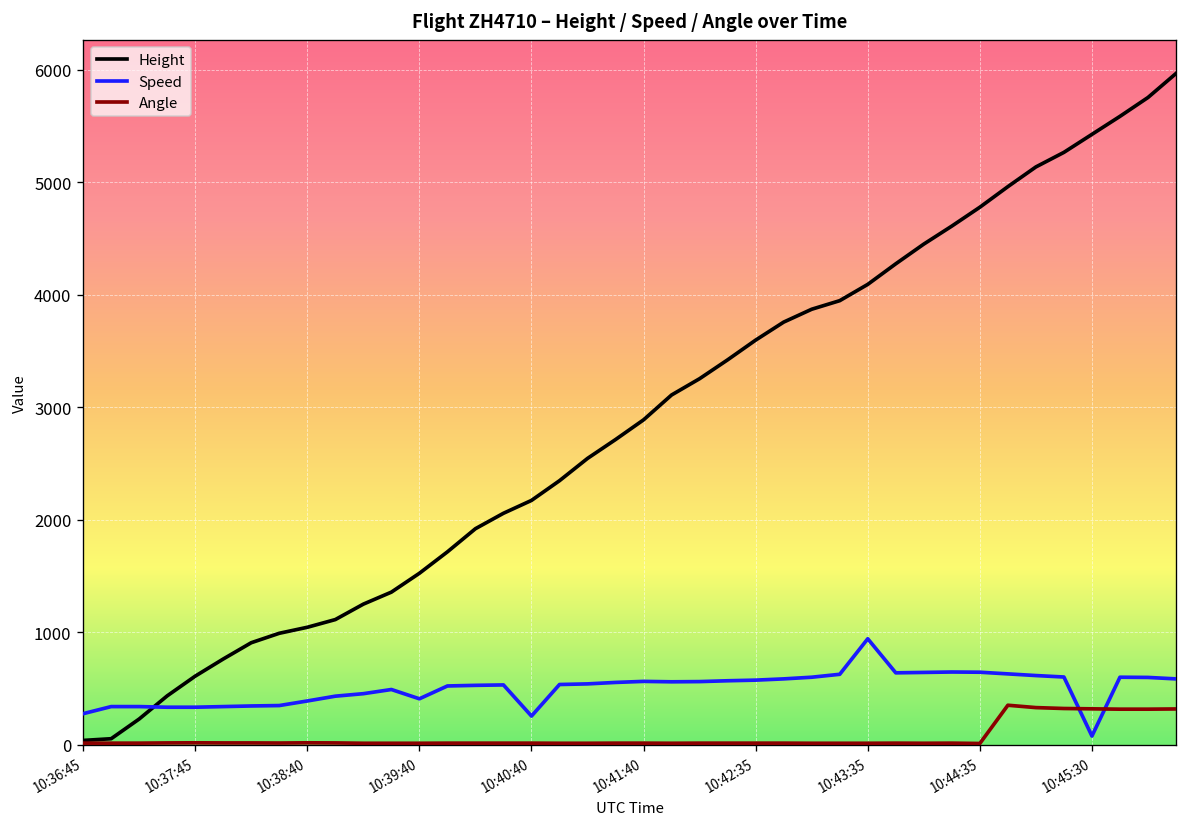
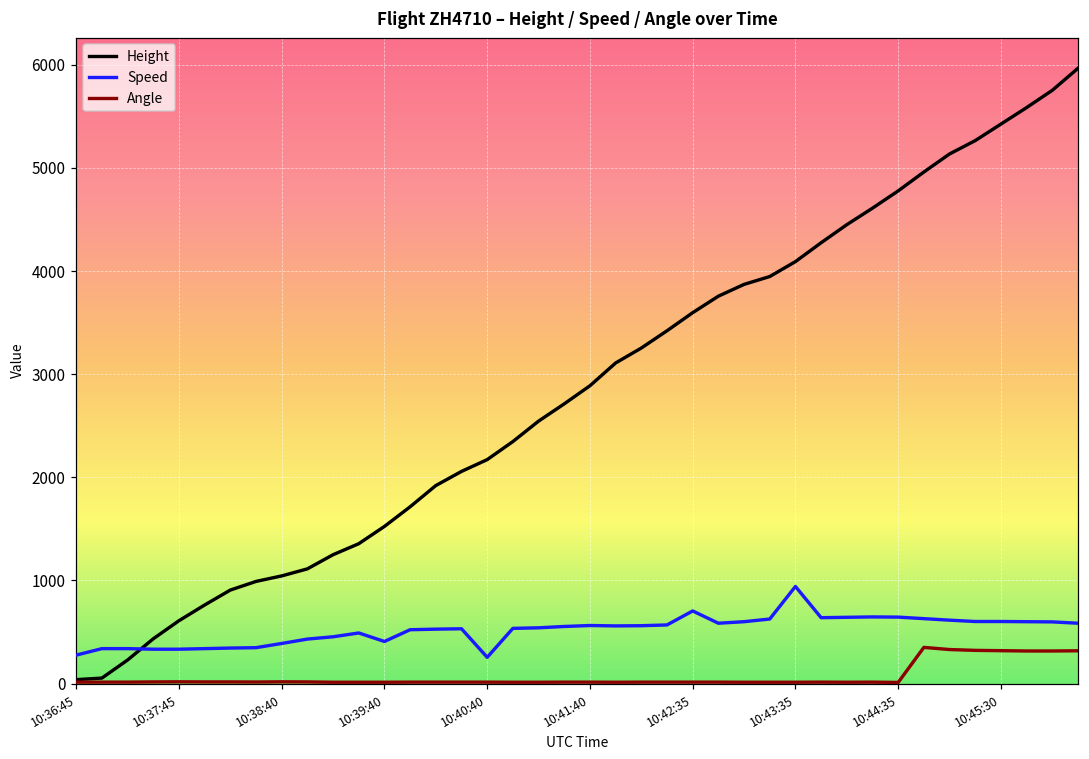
  {
    "Height": {
      "10:37:45": 600,
      "10:38:40": 1000,
      "10:39:40": 1500,
      "10:40:40": 2200,
      "10:41:40": 2900,
      "10:42:35": 3600,
      "10:43:35": 4100,
      "10:44:35": 4800,
      "10:45:30": 5400
    },
    "Speed": {
      "10:36:45": 300,
      "10:37:45": 300,
      "10:38:40": 400,
      "10:39:40": 400,
      "10:40:40": 300,
      "10:41:40": 600,
-     "10:42:35": 600,
+     "10:42:35": 700,
      "10:43:35": 900,
      "10:44:35": 600,
-     "10:45:30": 100
+     "10:45:30": 600
    },
    "Angle": {
      "10:37:45": 0,
      "10:38:40": 0,
      "10:39:40": 0,
      "10:40:40": 0,
      "10:41:40": 0,
      "10:42:35": 0,
      "10:43:35": 0,
      "10:44:35": 0,
      "10:45:30": 300
    }
  }
